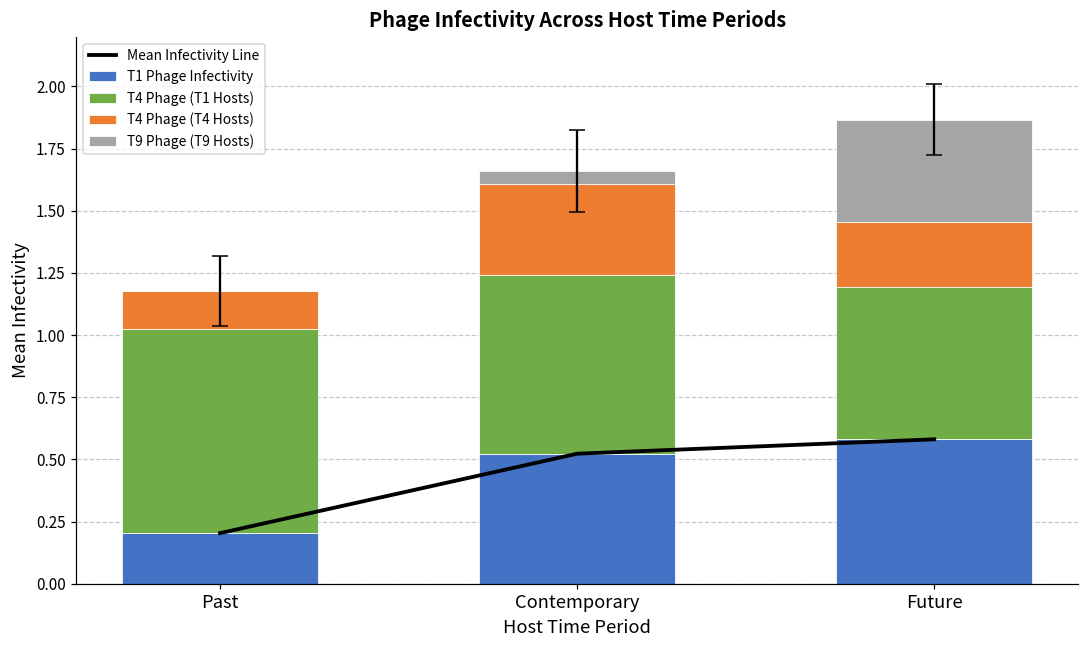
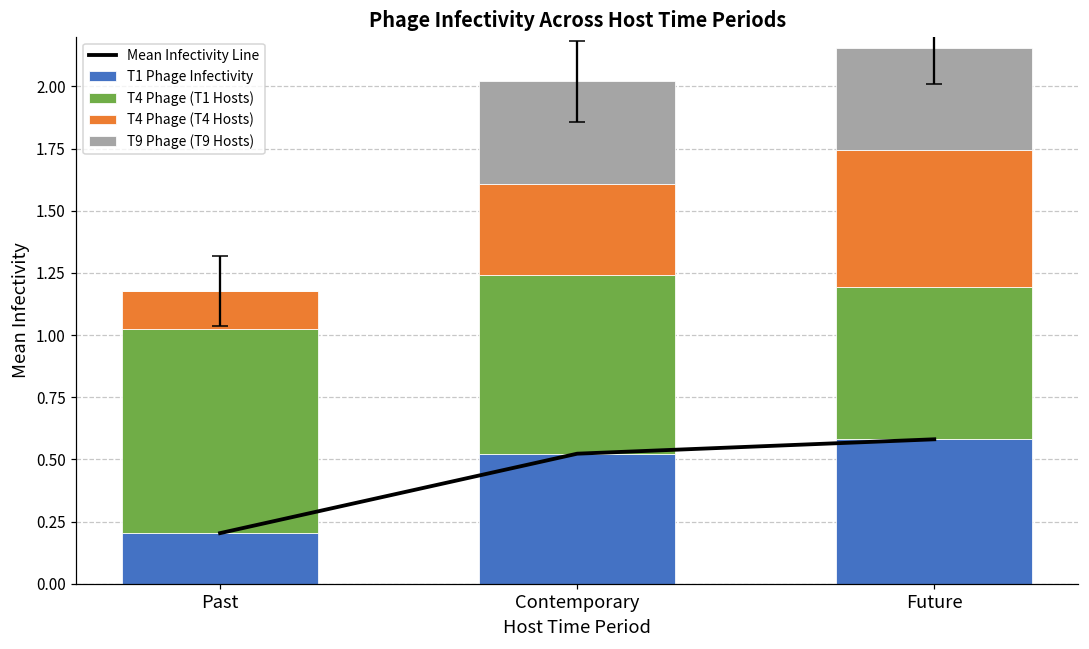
  {
    "T4 Phage (T1 Hosts)": {
      "Past": 0.82,
      "Contemporary": 0.72,
      "Future": 0.61
    },
    "T4 Phage (T4 Hosts)": {
      "Past": 0.15,
      "Contemporary": 0.37,
-     "Future": 0.26
+     "Future": 0.55
    },
    "T9 Phage (T9 Hosts)": {
      "Past": 0.00,
-     "Contemporary": 0.05,
+     "Contemporary": 0.41,
      "Future": 0.41
    }
  }
